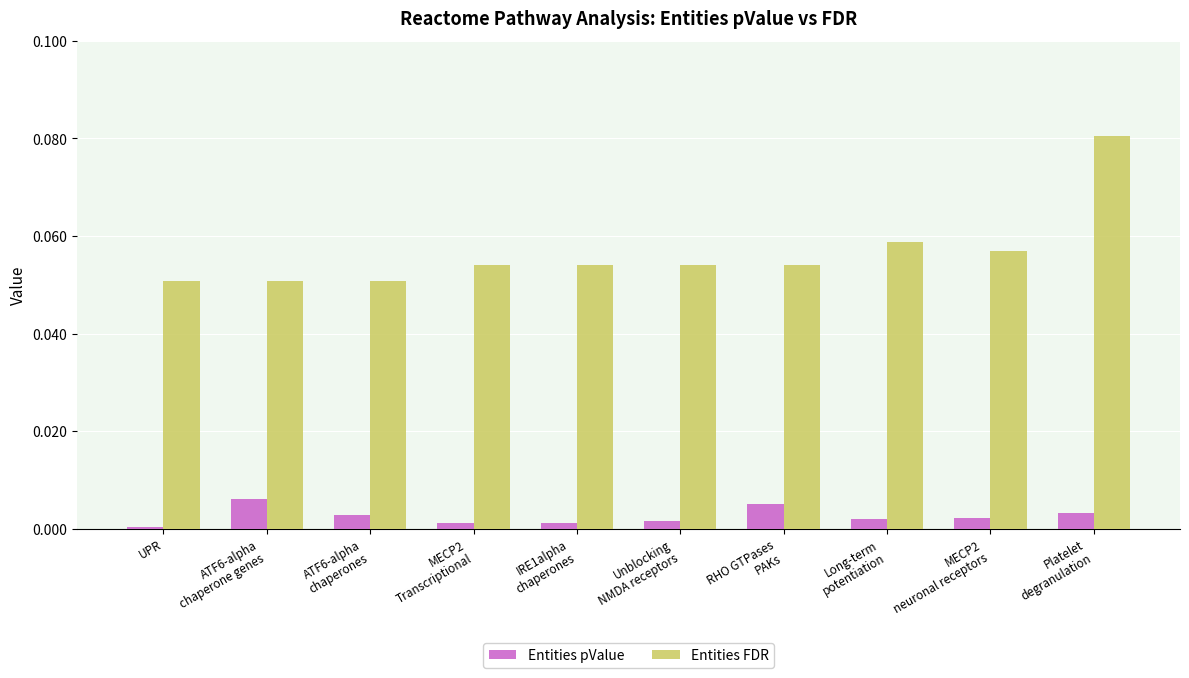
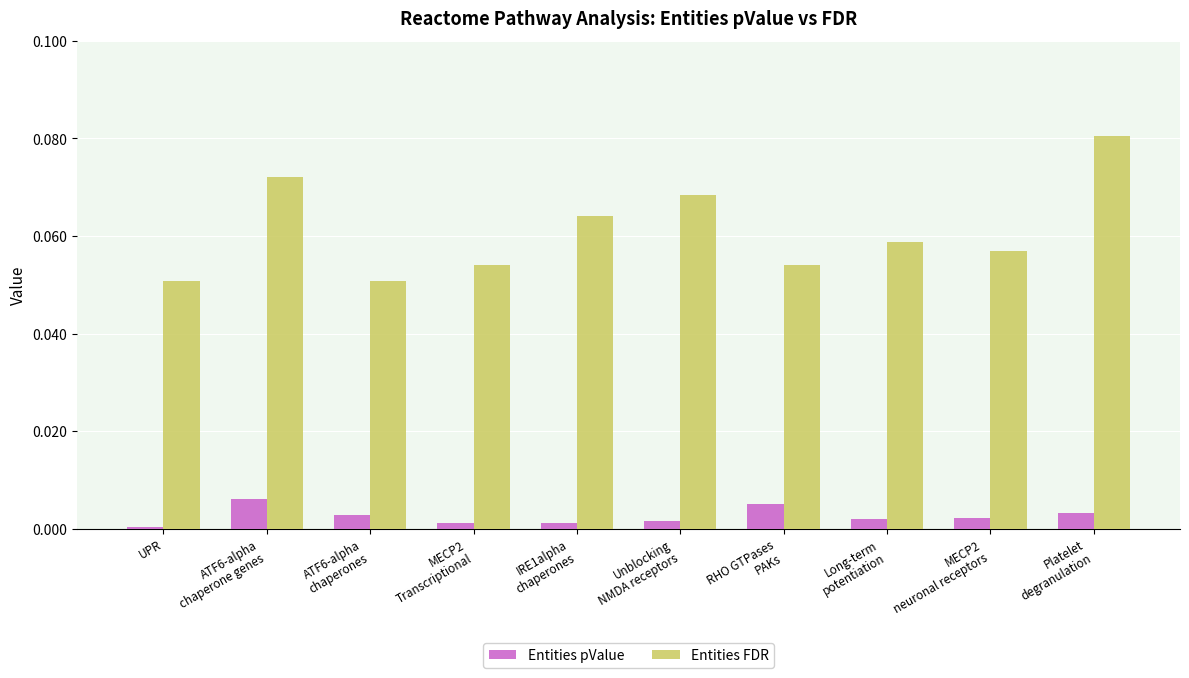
  {
    "Entities pValue": {
      "ATF6-alpha chaperone genes": 0.006,
      "ATF6-alpha chaperones": 0.003,
      "MECP2 Transcriptional": 0.001,
      "IRE1alpha chaperones": 0.001,
      "Unblocking NMDA receptors": 0.002,
      "RHO GTPases PAKs": 0.005,
      "Long-term potentiation": 0.002,
      "MECP2 neuronal receptors": 0.002,
      "Platelet degranulation": 0.003
    },
    "Entities FDR": {
      "UPR": 0.051,
-     "ATF6-alpha chaperone genes": 0.051,
+     "ATF6-alpha chaperone genes": 0.072,
      "ATF6-alpha chaperones": 0.051,
      "MECP2 Transcriptional": 0.054,
-     "IRE1alpha chaperones": 0.054,
-     "Unblocking NMDA receptors": 0.054,
+     "IRE1alpha chaperones": 0.064,
+     "Unblocking NMDA receptors": 0.068,
      "RHO GTPases PAKs": 0.054,
      "Long-term potentiation": 0.059,
      "MECP2 neuronal receptors": 0.057,
      "Platelet degranulation": 0.080
    }
  }
